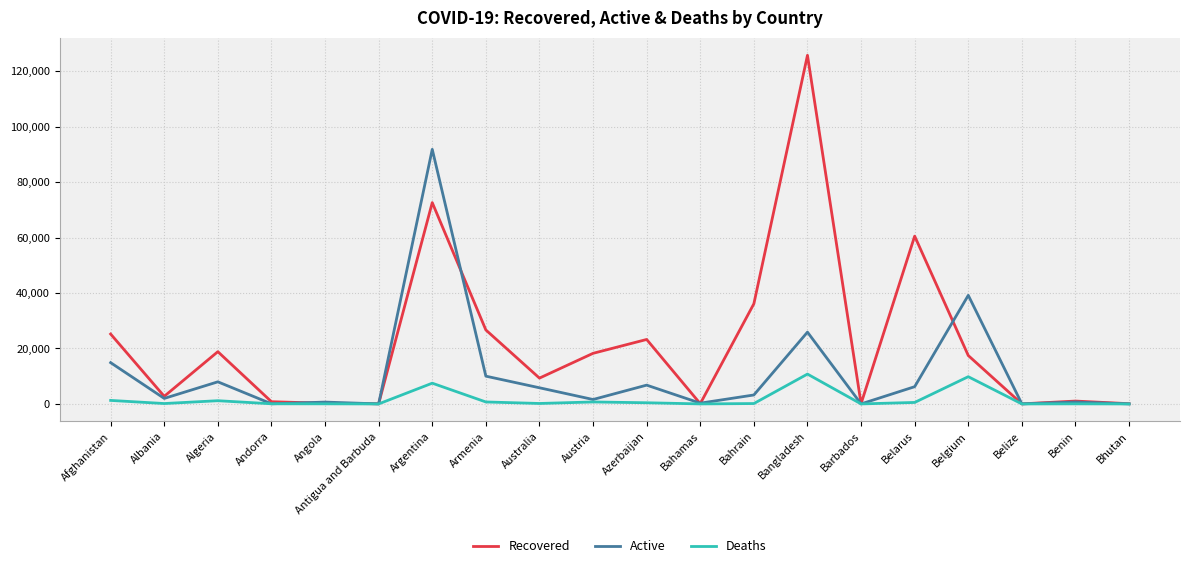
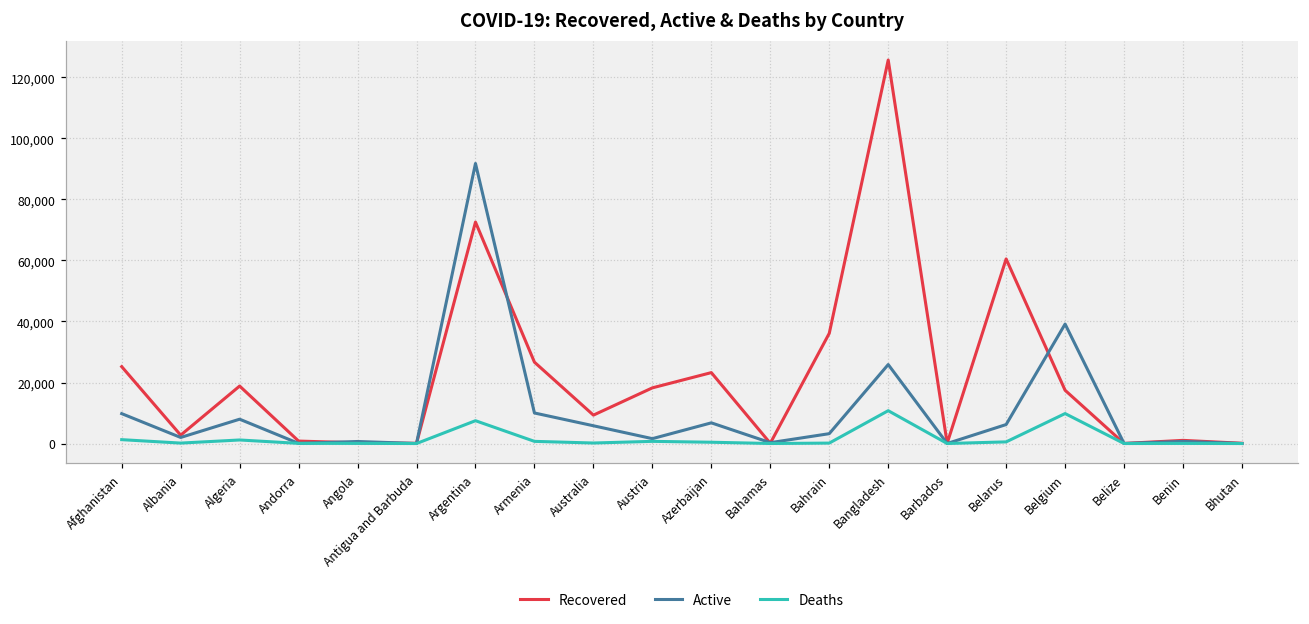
  {
    "Recovered": {
      "Afghanistan": "25,000",
      "Algeria": "19,000",
      "Argentina": "73,000",
      "Armenia": "27,000",
      "Australia": "9,000",
      "Austria": "18,000",
      "Azerbaijan": "23,000",
      "Bahrain": "36,000",
      "Bangladesh": "126,000",
      "Belarus": "60,000",
      "Belgium": "17,000"
    },
    "Active": {
-     "Afghanistan": "15,000",
+     "Afghanistan": "10,000",
      "Algeria": "8,000",
      "Argentina": "92,000",
      "Armenia": "10,000",
      "Australia": "6,000",
      "Azerbaijan": "7,000",
      "Bahrain": "3,000",
      "Bangladesh": "26,000",
      "Belarus": "6,000",
      "Belgium": "39,000"
    },
    "Deaths": {
      "Afghanistan": "1,000",
      "Albania": "0",
      "Algeria": "1,000",
      "Argentina": "7,000",
      "Armenia": "1,000",
      "Australia": "0",
      "Azerbaijan": "0",
      "Bahrain": "0",
      "Bangladesh": "11,000",
      "Belarus": "1,000",
      "Belgium": "10,000"
    }
  }
